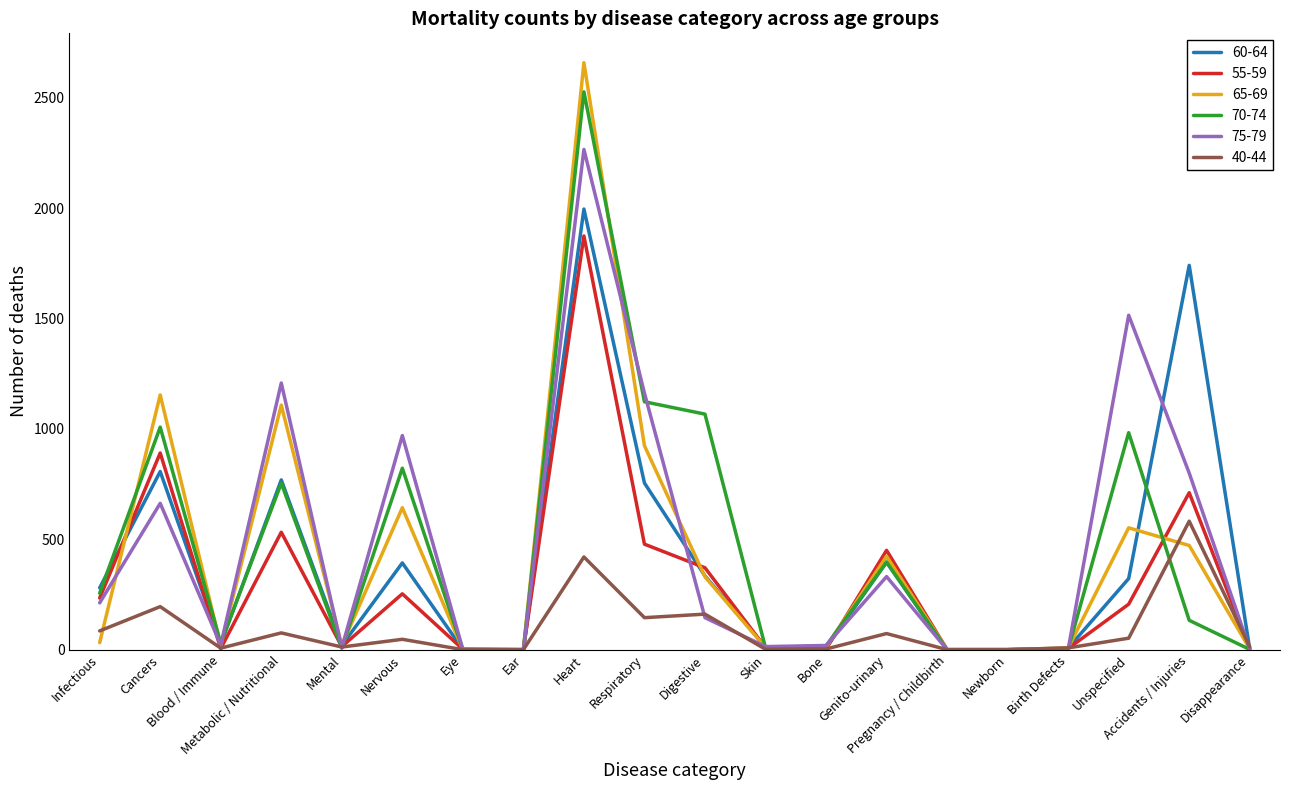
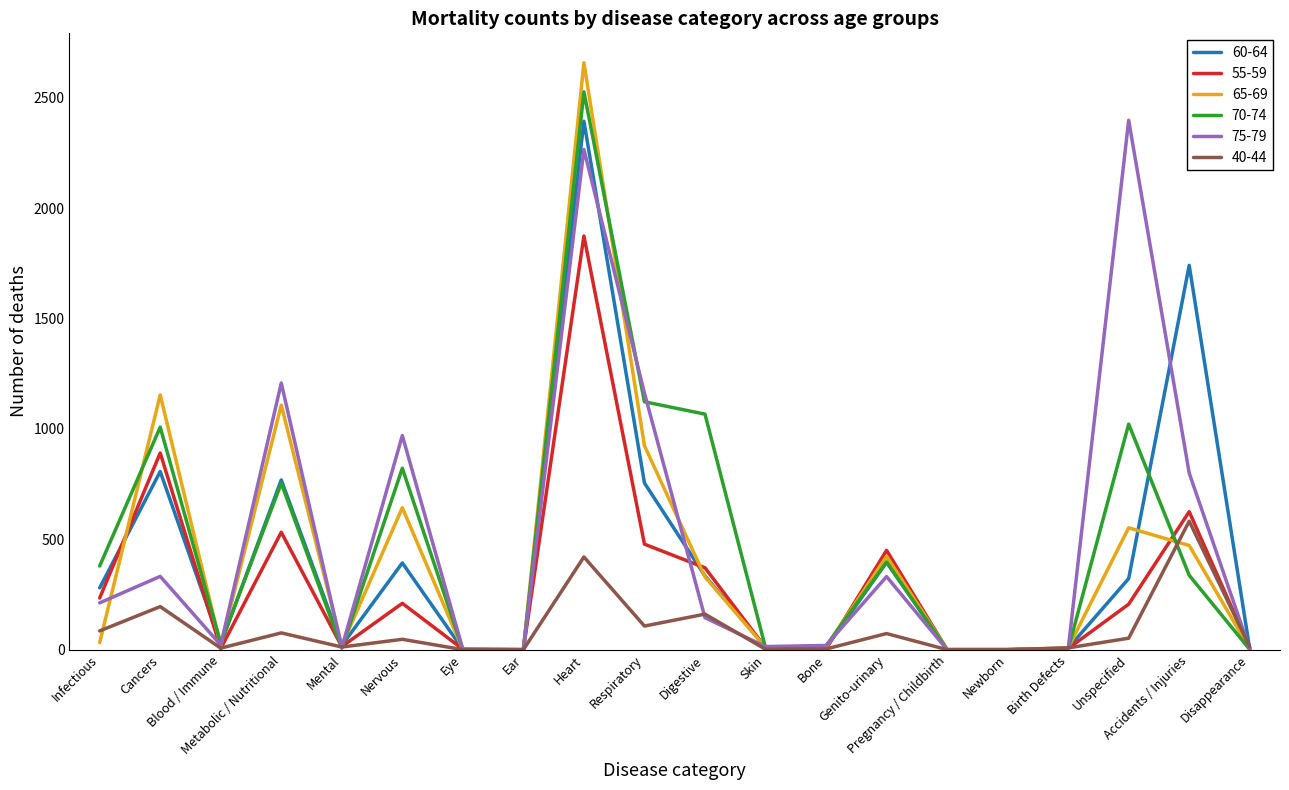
  {
    "60-64": {
      "Infectious": 280,
      "Cancers": 810,
      "Metabolic / Nutritional": 770,
      "Nervous": 390,
-     "Heart": 2000,
+     "Heart": 2390,
      "Respiratory": 760,
      "Unspecified": 320,
      "Accidents / Injuries": 1740
    },
    "55-59": {
      "Infectious": 230,
      "Cancers": 890,
      "Metabolic / Nutritional": 530,
-     "Nervous": 250,
+     "Nervous": 210,
      "Heart": 1870,
      "Respiratory": 480,
      "Digestive": 370,
      "Genito-urinary": 450,
      "Unspecified": 210,
-     "Accidents / Injuries": 710
+     "Accidents / Injuries": 630
    },
    "65-69": {
      "Infectious": 30,
      "Cancers": 1150,
      "Metabolic / Nutritional": 1110,
      "Nervous": 640,
      "Heart": 2660,
      "Respiratory": 920,
      "Genito-urinary": 420,
      "Unspecified": 550,
      "Accidents / Injuries": 470
    },
    "70-74": {
-     "Infectious": 260,
+     "Infectious": 380,
      "Cancers": 1010,
      "Metabolic / Nutritional": 750,
      "Nervous": 820,
      "Heart": 2530,
      "Respiratory": 1120,
      "Digestive": 1070,
-     "Unspecified": 980,
-     "Accidents / Injuries": 130
+     "Unspecified": 1020,
+     "Accidents / Injuries": 340
    },
    "75-79": {
      "Infectious": 210,
-     "Cancers": 660,
+     "Cancers": 330,
      "Metabolic / Nutritional": 1210,
      "Nervous": 970,
      "Heart": 2270,
      "Respiratory": 1160,
      "Digestive": 150,
      "Genito-urinary": 330,
-     "Unspecified": 1520,
+     "Unspecified": 2400,
      "Accidents / Injuries": 800
    },
    "40-44": {
      "Infectious": 90,
      "Cancers": 200,
      "Metabolic / Nutritional": 80,
      "Nervous": 50,
      "Heart": 420,
-     "Respiratory": 150,
+     "Respiratory": 110,
      "Digestive": 160,
      "Genito-urinary": 70,
      "Unspecified": 50,
      "Accidents / Injuries": 580
    }
  }
